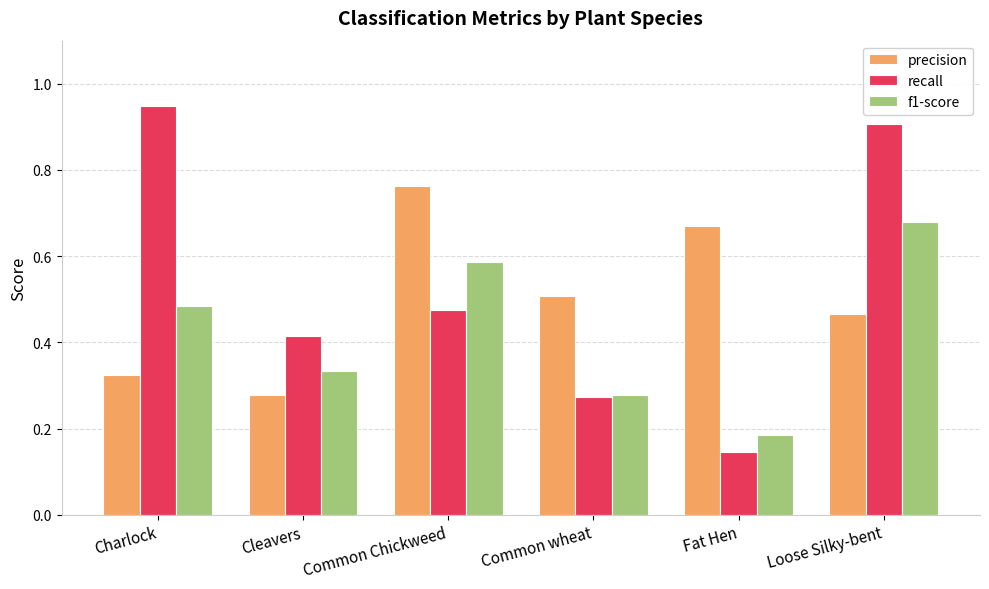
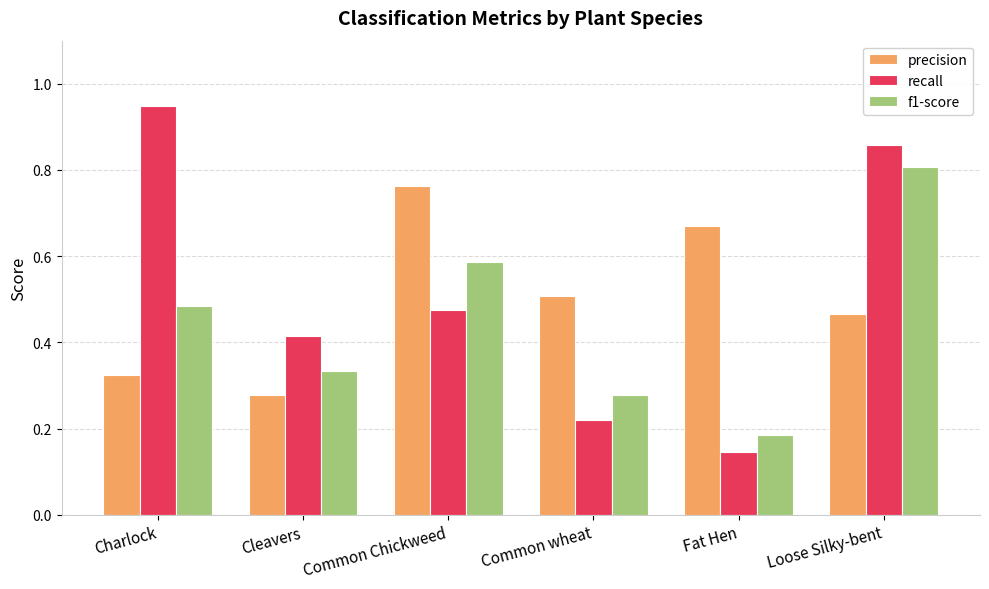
  {
    "precision": {
      "Charlock": 0.32,
      "Cleavers": 0.28,
      "Common Chickweed": 0.76,
      "Common wheat": 0.51,
      "Fat Hen": 0.67,
      "Loose Silky-bent": 0.47
    },
    "recall": {
      "Charlock": 0.95,
      "Cleavers": 0.41,
      "Common Chickweed": 0.48,
-     "Common wheat": 0.27,
+     "Common wheat": 0.22,
      "Fat Hen": 0.15,
-     "Loose Silky-bent": 0.91
+     "Loose Silky-bent": 0.86
    },
    "f1-score": {
      "Charlock": 0.48,
      "Cleavers": 0.33,
      "Common Chickweed": 0.59,
      "Common wheat": 0.28,
      "Fat Hen": 0.18,
-     "Loose Silky-bent": 0.68
+     "Loose Silky-bent": 0.81
    }
  }
